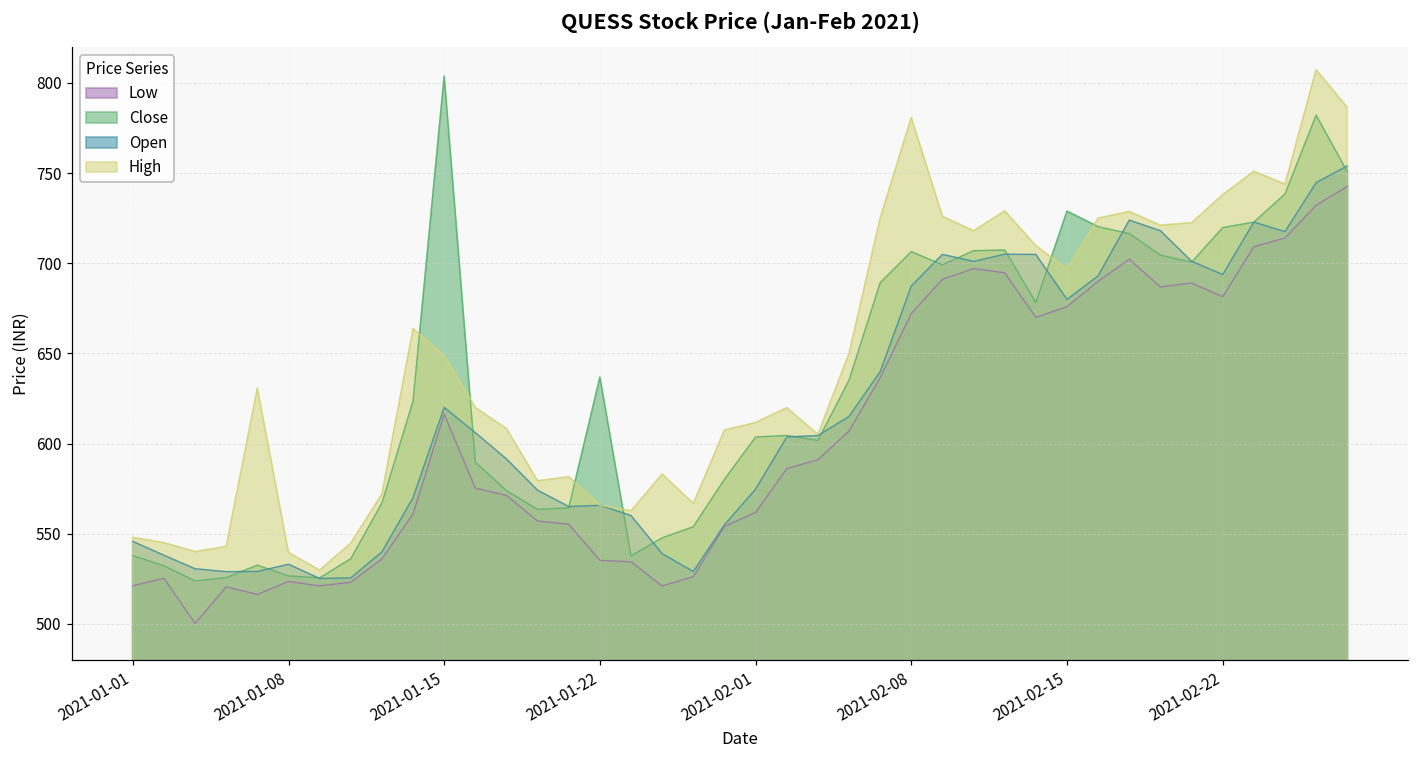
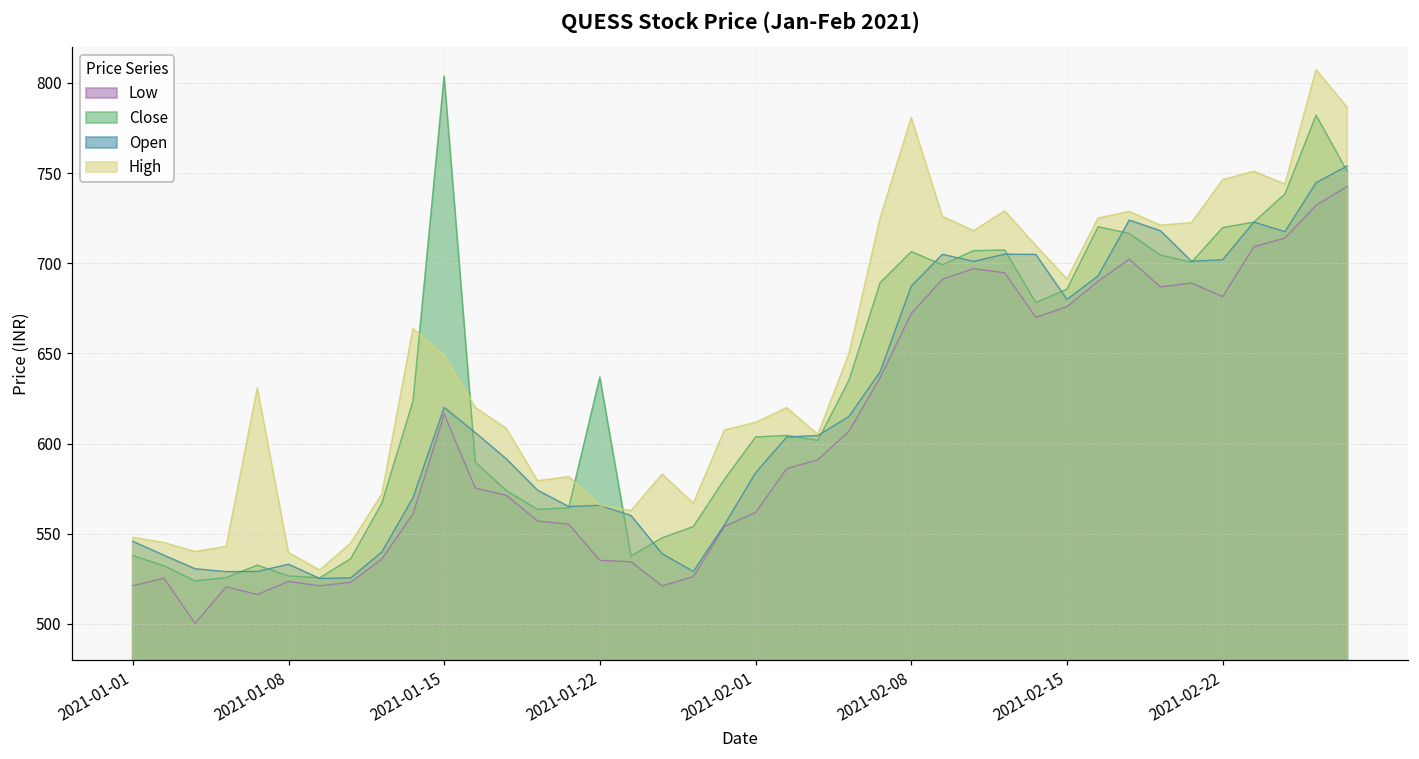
  {
    "Low": {
      "2021-01-01": 521,
      "2021-01-08": 524,
      "2021-01-15": 616,
      "2021-01-22": 535,
      "2021-02-01": 562,
      "2021-02-08": 672,
      "2021-02-15": 676,
      "2021-02-22": 681
    },
    "Close": {
      "2021-01-01": 538,
      "2021-01-08": 527,
      "2021-01-15": 804,
      "2021-01-22": 637,
      "2021-02-01": 604,
      "2021-02-08": 706,
-     "2021-02-15": 729,
+     "2021-02-15": 686,
      "2021-02-22": 720
    },
    "Open": {
      "2021-01-01": 546,
      "2021-01-08": 533,
      "2021-01-15": 620,
-     "2021-02-01": 575,
+     "2021-02-01": 584,
      "2021-02-08": 687,
      "2021-02-15": 680,
-     "2021-02-22": 694
+     "2021-02-22": 702
    },
    "High": {
      "2021-01-01": 548,
      "2021-01-08": 539,
      "2021-01-15": 649,
      "2021-02-01": 612,
      "2021-02-08": 781,
-     "2021-02-15": 697,
-     "2021-02-22": 738
+     "2021-02-15": 691,
+     "2021-02-22": 746
    }
  }
